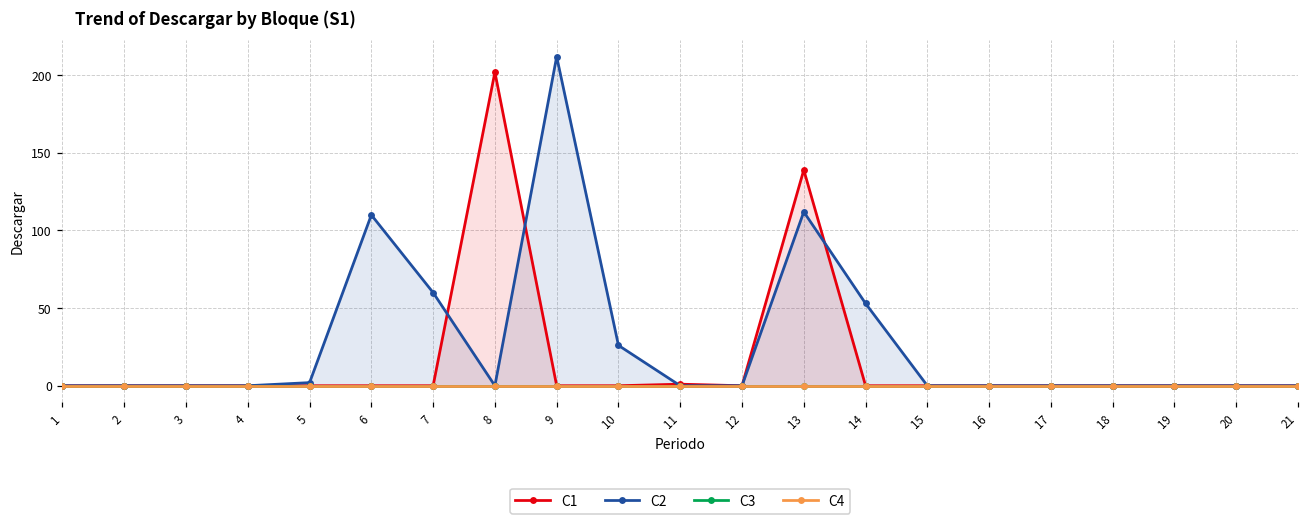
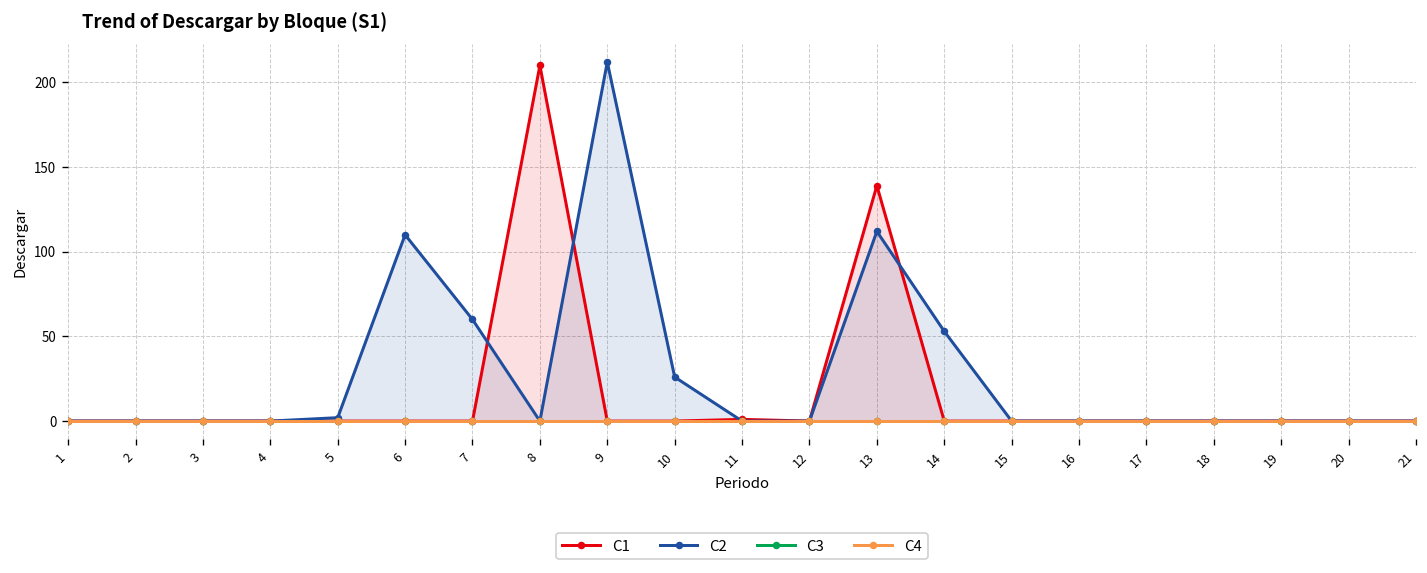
  {
    "C1": {
-     "8": 202,
+     "8": 210,
      "13": 139
    },
    "C2": {
      "5": 2,
      "6": 110,
      "7": 60,
      "9": 212,
      "10": 26,
      "13": 112,
      "14": 53
    },
    "C4": {
      "13": 0
    }
  }
